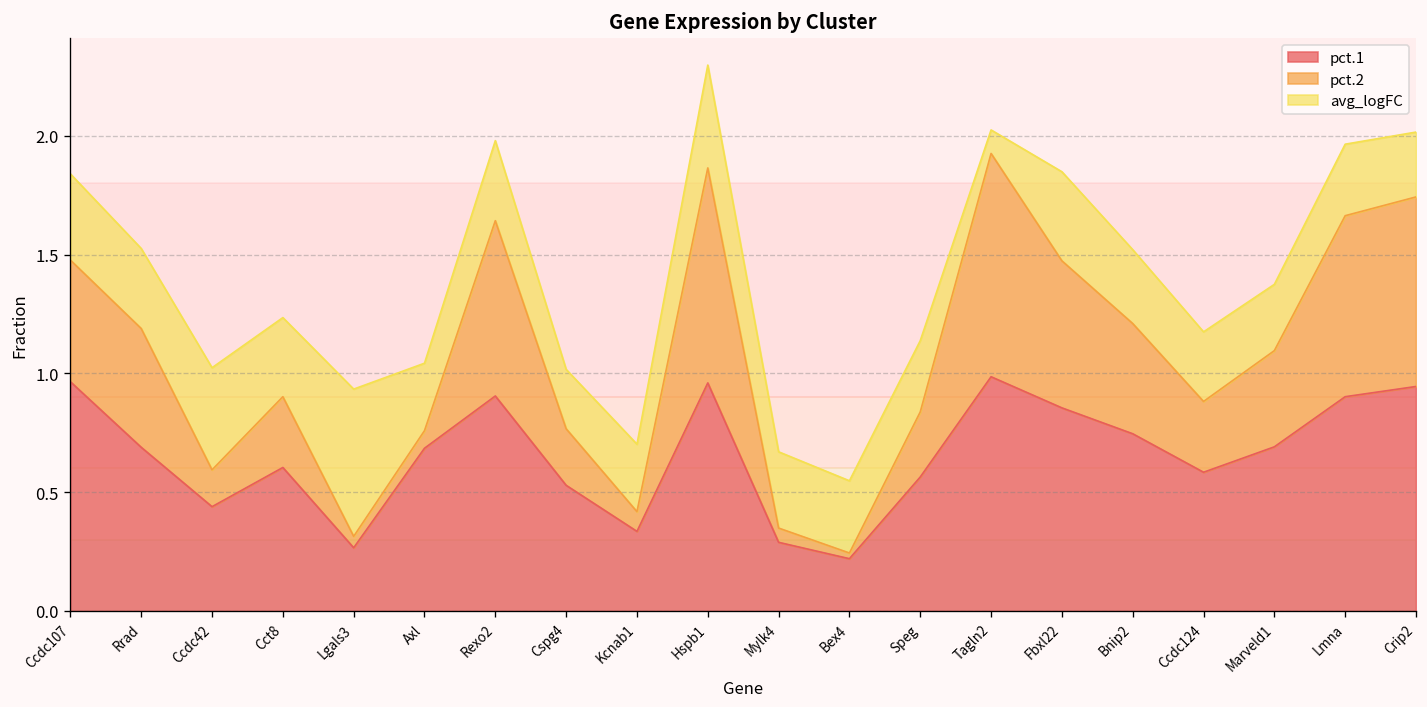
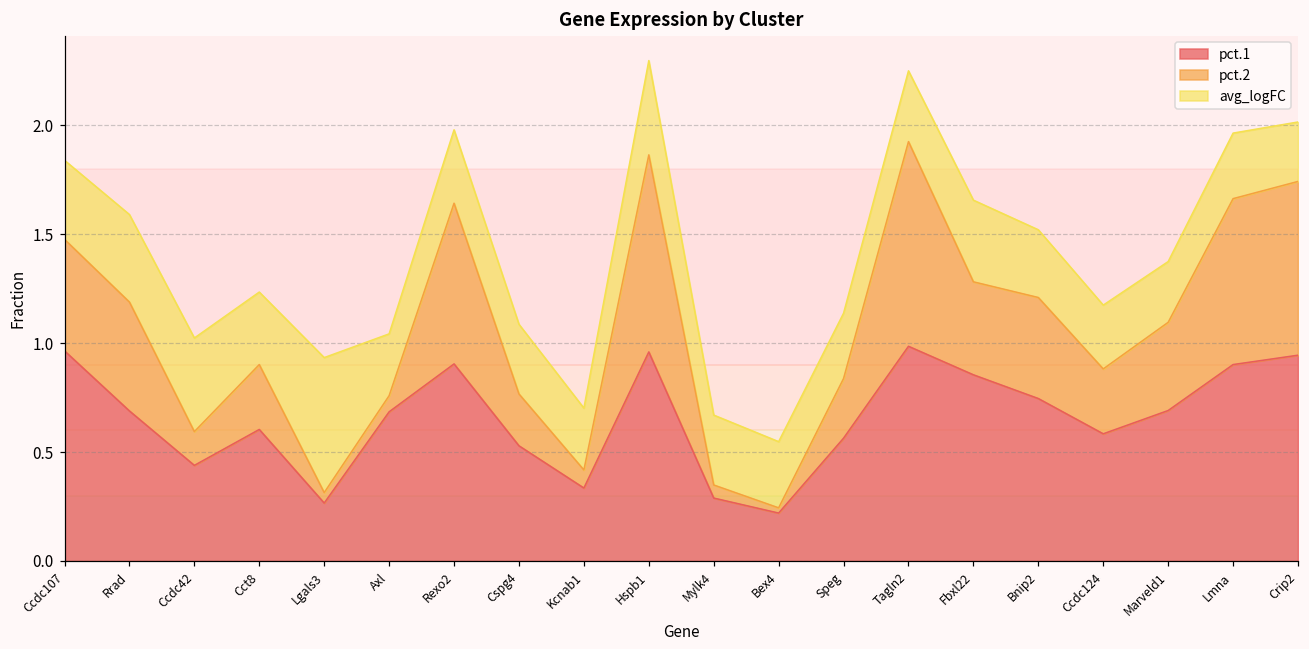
  {
    "pct.1": {
      "Ccdc107": 0.97,
      "Rrad": 0.69,
      "Ccdc42": 0.44,
      "Cct8": 0.60,
      "Lgals3": 0.27,
      "Axl": 0.69,
      "Rexo2": 0.91,
      "Cspg4": 0.53,
      "Kcnab1": 0.34,
      "Hspb1": 0.96,
      "Mylk4": 0.29,
      "Bex4": 0.22,
      "Speg": 0.56,
      "Tagln2": 0.99,
      "Fbxl22": 0.86,
      "Bnip2": 0.75,
      "Ccdc124": 0.58,
      "Marveld1": 0.69,
      "Lmna": 0.90,
      "Crip2": 0.95
    },
    "pct.2": {
      "Ccdc107": 0.51,
      "Rrad": 0.50,
      "Ccdc42": 0.15,
      "Cct8": 0.30,
      "Lgals3": 0.05,
      "Axl": 0.07,
      "Rexo2": 0.74,
      "Cspg4": 0.24,
      "Kcnab1": 0.08,
      "Hspb1": 0.91,
      "Mylk4": 0.06,
      "Bex4": 0.02,
      "Speg": 0.27,
      "Tagln2": 0.94,
-     "Fbxl22": 0.62,
+     "Fbxl22": 0.43,
      "Bnip2": 0.46,
      "Ccdc124": 0.30,
      "Marveld1": 0.41,
      "Lmna": 0.76,
      "Crip2": 0.80
    },
    "avg_logFC": {
      "Ccdc107": 0.36,
-     "Rrad": 0.34,
+     "Rrad": 0.40,
      "Ccdc42": 0.43,
      "Cct8": 0.33,
      "Lgals3": 0.62,
      "Axl": 0.28,
      "Rexo2": 0.34,
-     "Cspg4": 0.25,
+     "Cspg4": 0.32,
      "Kcnab1": 0.28,
      "Hspb1": 0.43,
      "Mylk4": 0.32,
      "Bex4": 0.30,
      "Speg": 0.30,
-     "Tagln2": 0.10,
+     "Tagln2": 0.32,
      "Fbxl22": 0.38,
      "Bnip2": 0.31,
      "Ccdc124": 0.29,
      "Marveld1": 0.28,
      "Lmna": 0.30,
      "Crip2": 0.27
    }
  }
